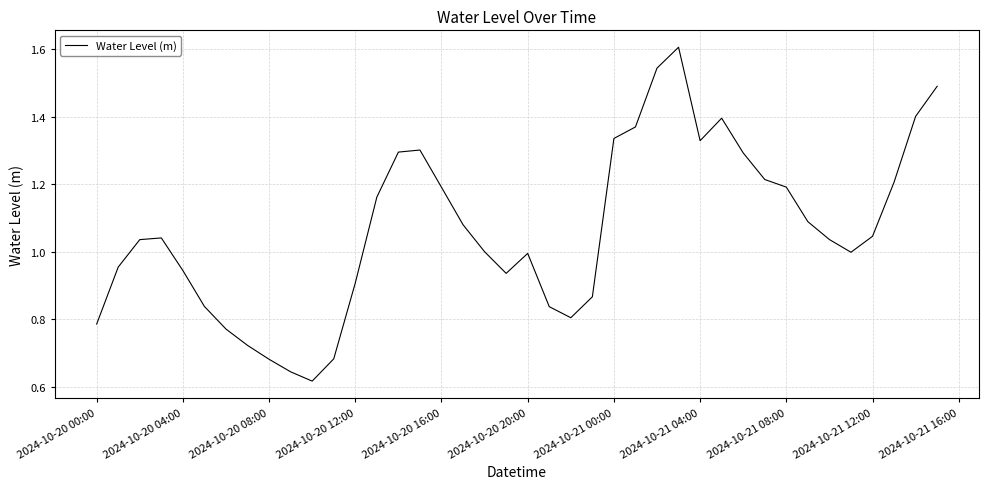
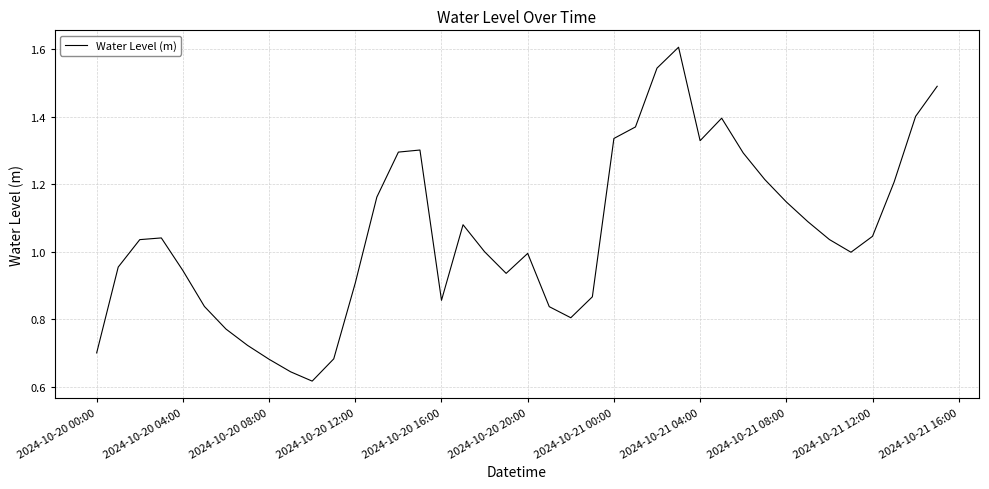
  {
-   "2024-10-20 00:00": 0.79,
+   "2024-10-20 00:00": 0.70,
    "2024-10-20 04:00": 0.94,
    "2024-10-20 08:00": 0.68,
    "2024-10-20 12:00": 0.91,
-   "2024-10-20 16:00": 1.19,
+   "2024-10-20 16:00": 0.86,
    "2024-10-20 20:00": 1.00,
    "2024-10-21 00:00": 1.34,
    "2024-10-21 04:00": 1.33,
-   "2024-10-21 08:00": 1.19,
+   "2024-10-21 08:00": 1.15,
    "2024-10-21 12:00": 1.05
  }
